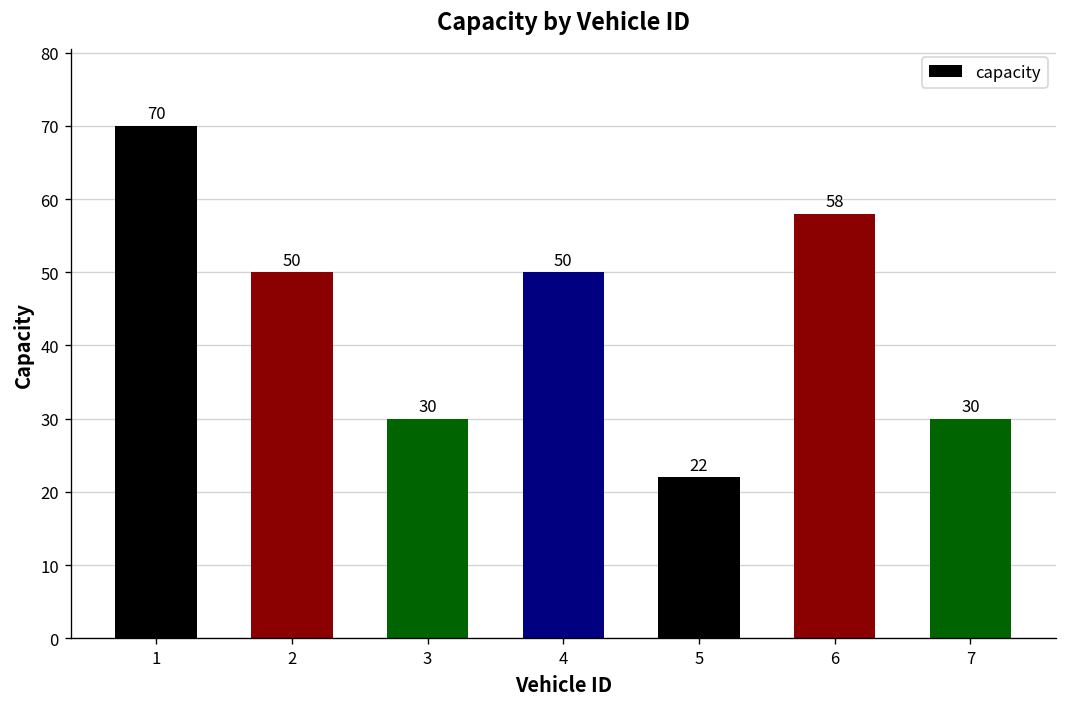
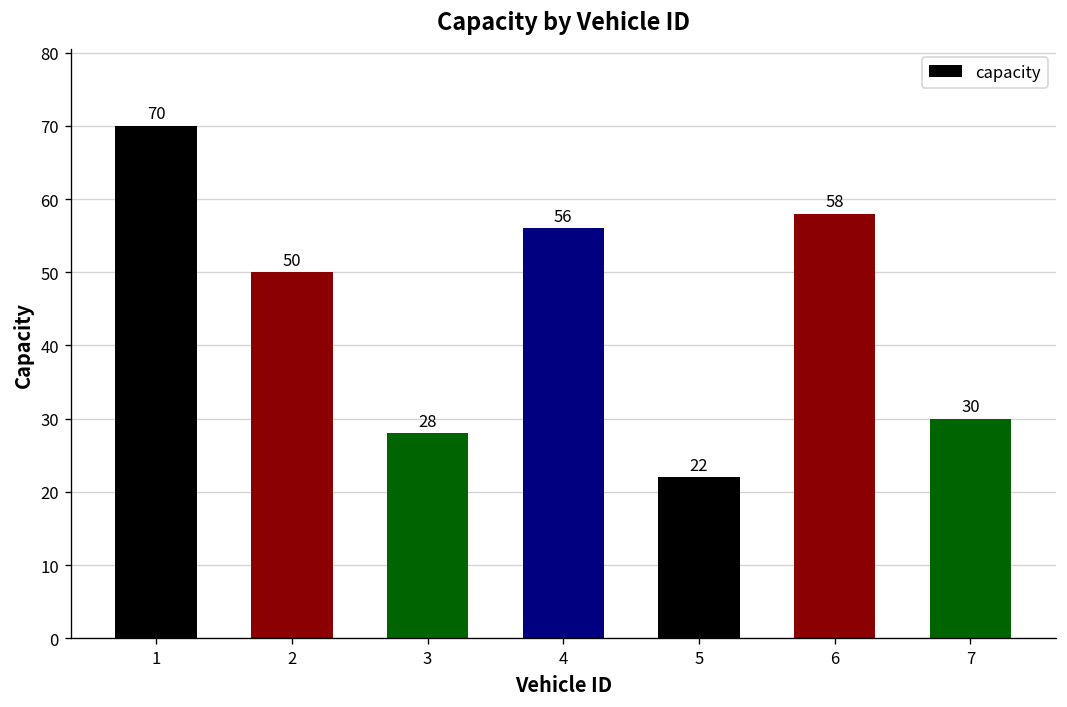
  {
    "1": 70,
    "2": 50,
-   "3": 30,
-   "4": 50,
+   "3": 28,
+   "4": 56,
    "5": 22,
    "6": 58,
    "7": 30
  }
